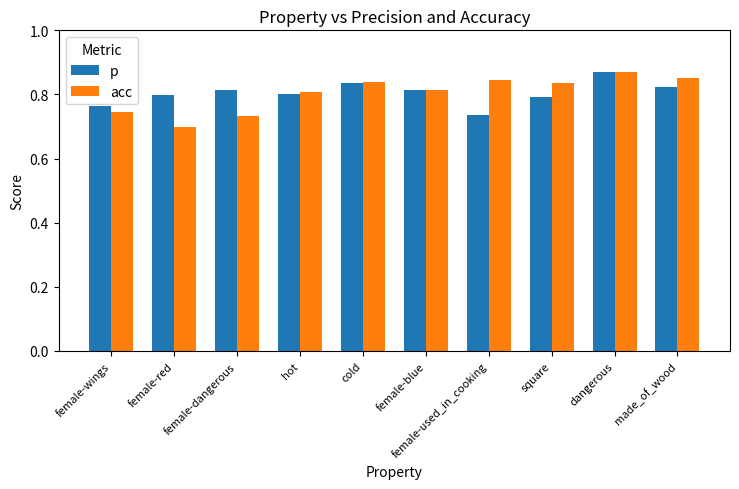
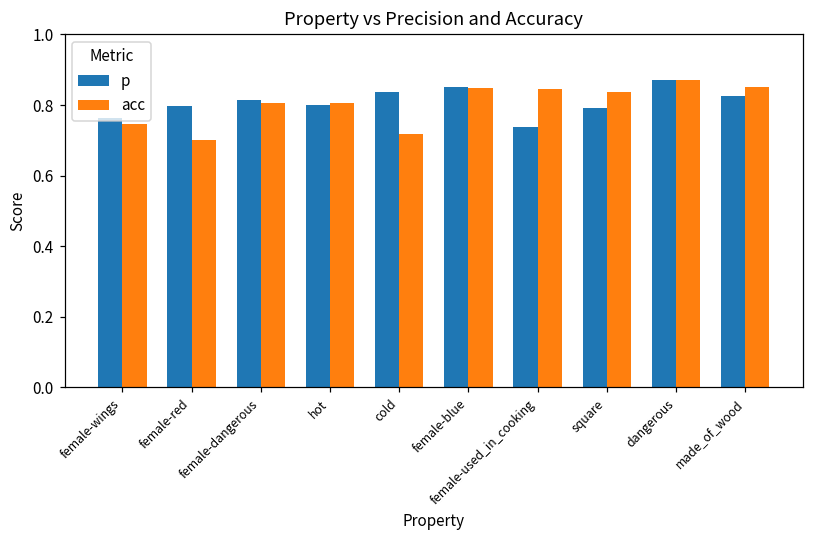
  {
    "p": {
      "female-wings": 0.76,
      "female-red": 0.80,
      "female-dangerous": 0.81,
      "hot": 0.80,
      "cold": 0.84,
-     "female-blue": 0.81,
+     "female-blue": 0.85,
      "female-used_in_cooking": 0.74,
      "square": 0.79,
      "dangerous": 0.87,
      "made_of_wood": 0.82
    },
    "acc": {
      "female-wings": 0.75,
      "female-red": 0.70,
-     "female-dangerous": 0.73,
+     "female-dangerous": 0.80,
      "hot": 0.81,
-     "cold": 0.84,
-     "female-blue": 0.82,
+     "cold": 0.72,
+     "female-blue": 0.85,
      "female-used_in_cooking": 0.84,
      "square": 0.84,
      "dangerous": 0.87,
      "made_of_wood": 0.85
    }
  }
